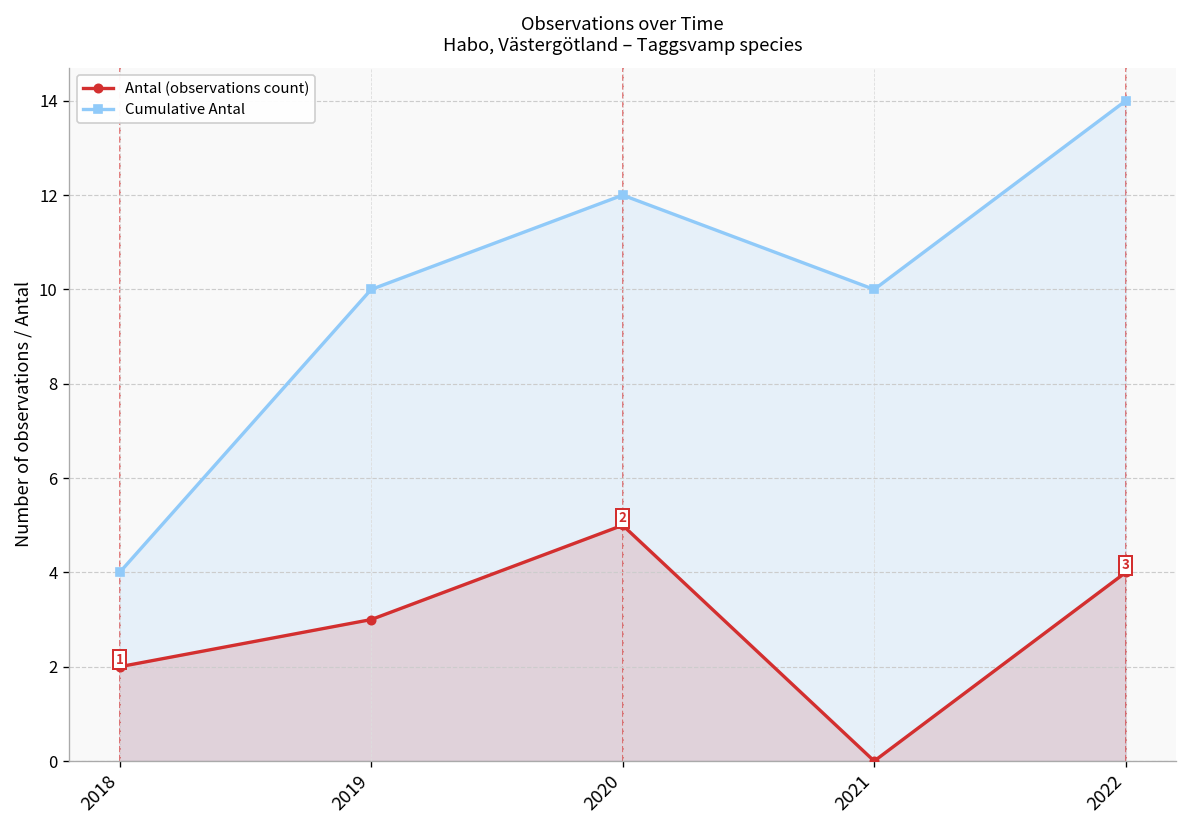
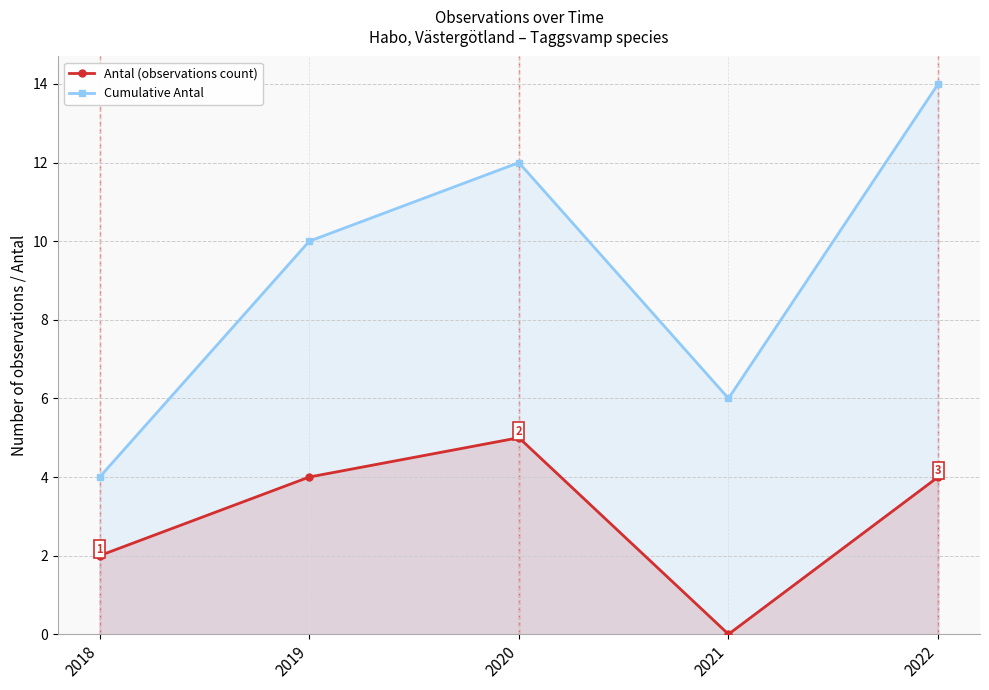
  {
    "Antal (observations count)": {
-     "2019": 3,
+     "2019": 4,
      "2021": 0
    },
    "Cumulative Antal": {
      "2018": 4,
      "2019": 10,
      "2020": 12,
-     "2021": 10,
+     "2021": 6,
      "2022": 14
    }
  }
